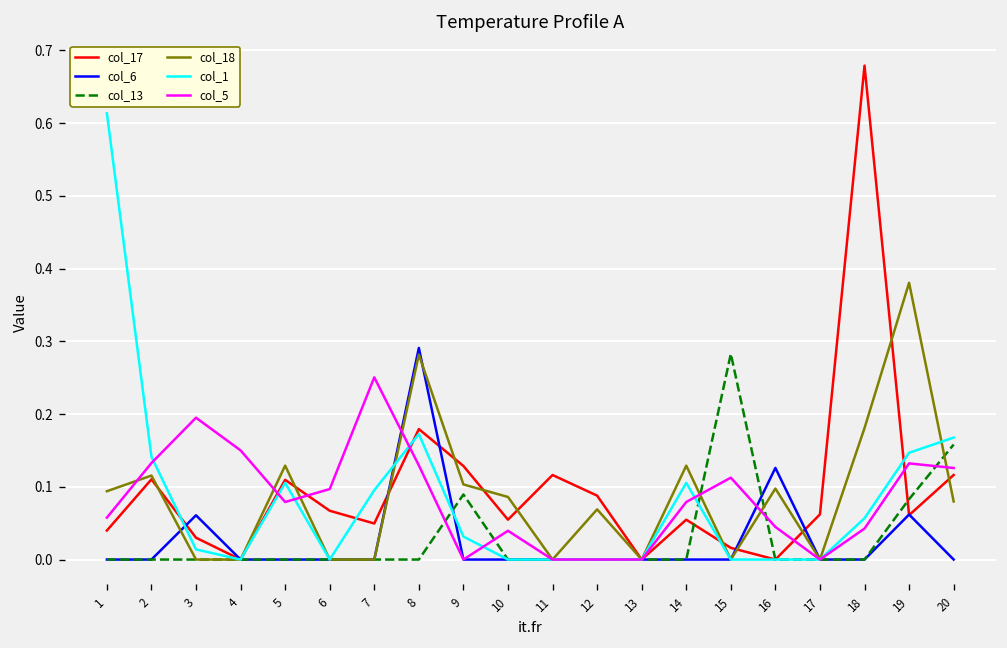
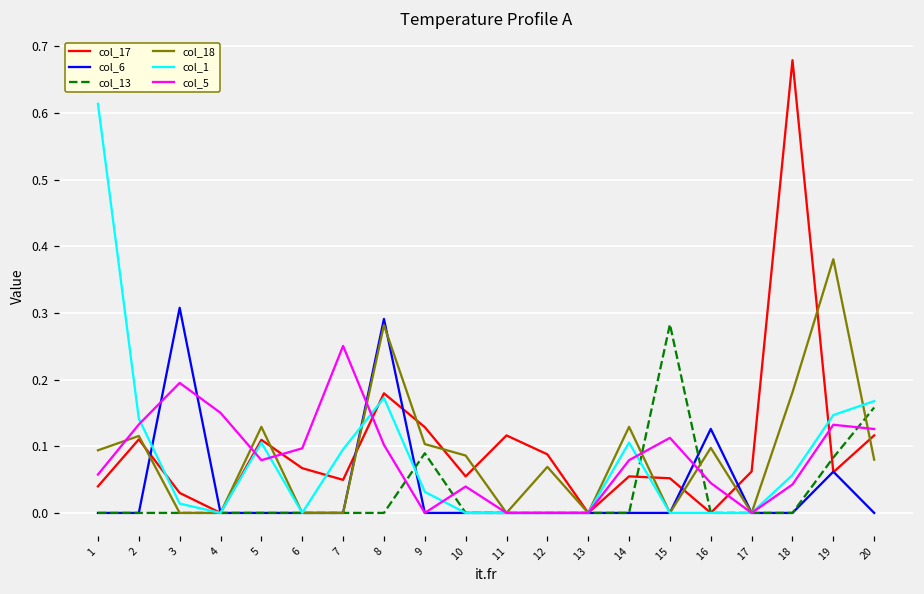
  {
    "col_17": {
      "1": 0.04,
      "2": 0.11,
      "3": 0.03,
      "6": 0.07,
      "7": 0.05,
      "8": 0.18,
      "9": 0.13,
      "10": 0.05,
      "11": 0.12,
      "12": 0.09,
      "14": 0.05,
-     "15": 0.02,
+     "15": 0.05,
      "17": 0.06,
      "18": 0.68,
      "20": 0.12
    },
    "col_6": {
-     "3": 0.06,
+     "3": 0.31,
      "8": 0.29,
      "16": 0.13,
      "20": 0.00
    },
    "col_13": {
      "8": 0.00,
      "9": 0.09,
      "15": 0.28,
      "19": 0.08,
      "20": 0.16
    },
    "col_18": {
      "1": 0.09,
      "2": 0.12,
      "5": 0.13,
      "8": 0.28,
      "9": 0.10,
      "10": 0.09,
      "12": 0.07,
      "14": 0.13,
      "16": 0.10,
      "18": 0.18,
      "19": 0.38,
      "20": 0.08
    },
    "col_1": {
      "1": 0.61,
      "2": 0.14,
      "3": 0.01,
      "7": 0.10,
      "8": 0.17,
      "9": 0.03,
      "14": 0.11,
      "18": 0.06,
      "19": 0.15,
      "20": 0.17
    },
    "col_5": {
      "1": 0.06,
      "2": 0.13,
      "3": 0.20,
      "4": 0.15,
      "5": 0.08,
      "6": 0.10,
      "7": 0.25,
-     "8": 0.13,
+     "8": 0.10,
      "10": 0.04,
      "14": 0.08,
      "15": 0.11,
      "16": 0.04,
      "18": 0.04,
      "19": 0.13,
      "20": 0.13
    }
  }
